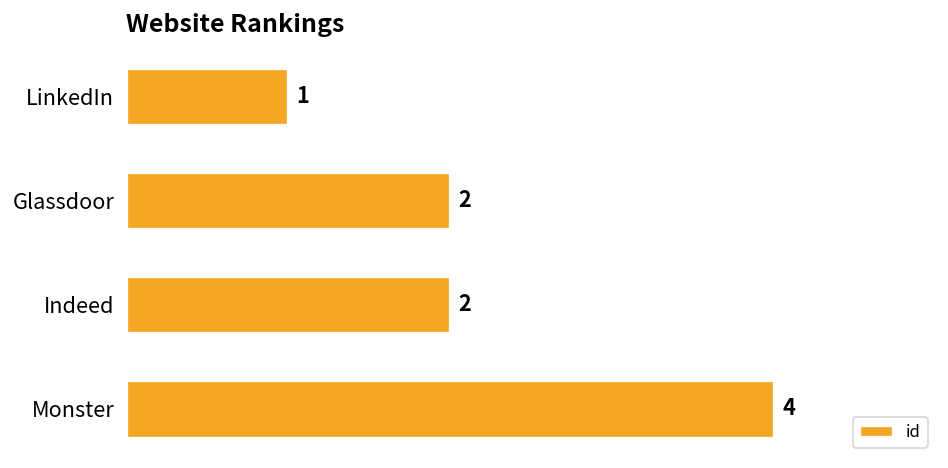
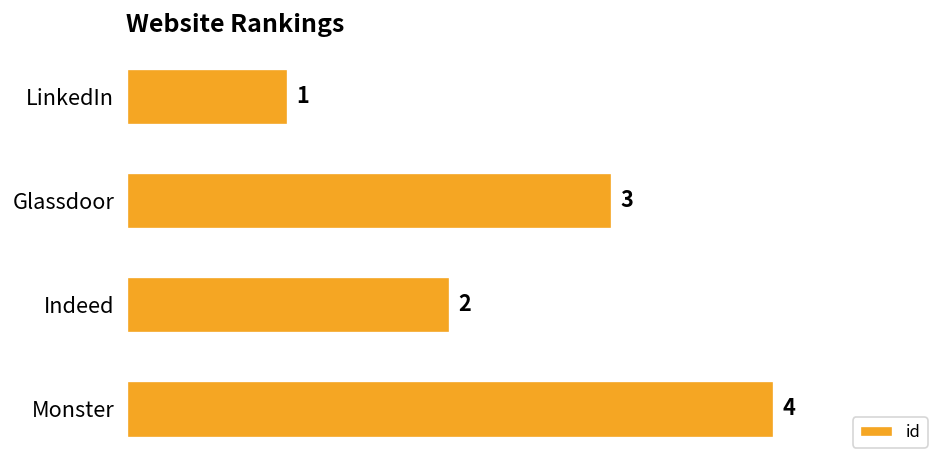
  {
    "LinkedIn": 1,
-   "Glassdoor": 2,
+   "Glassdoor": 3,
    "Indeed": 2,
    "Monster": 4
  }
